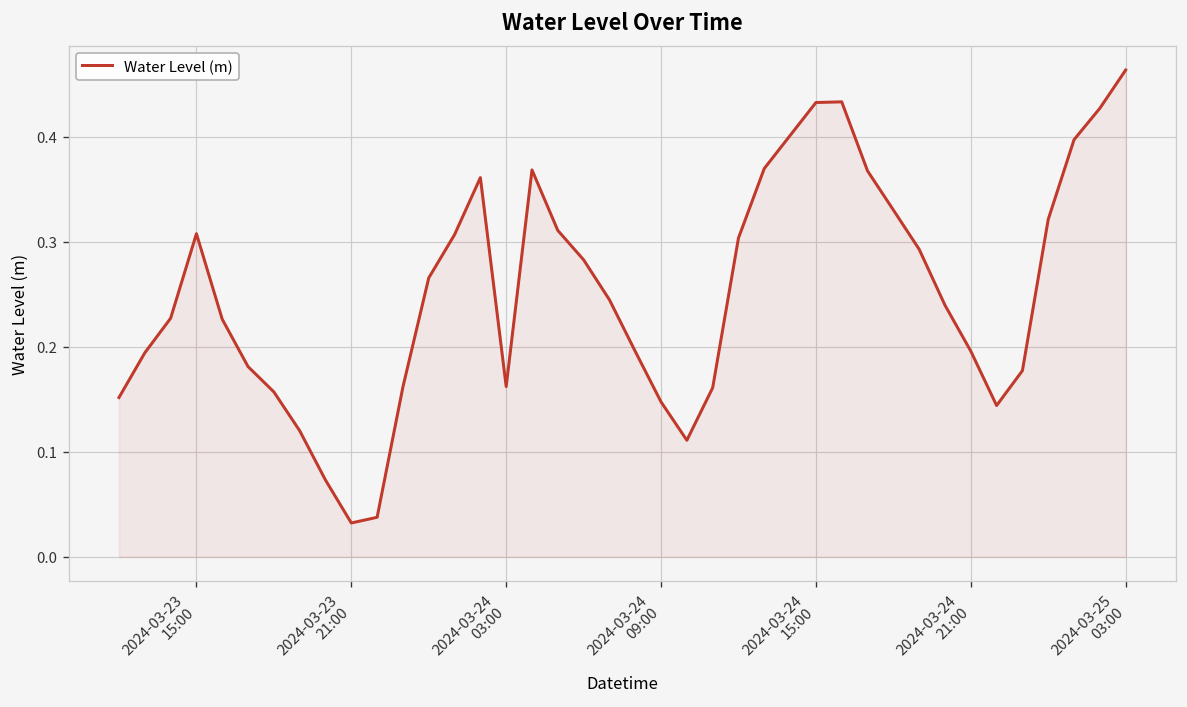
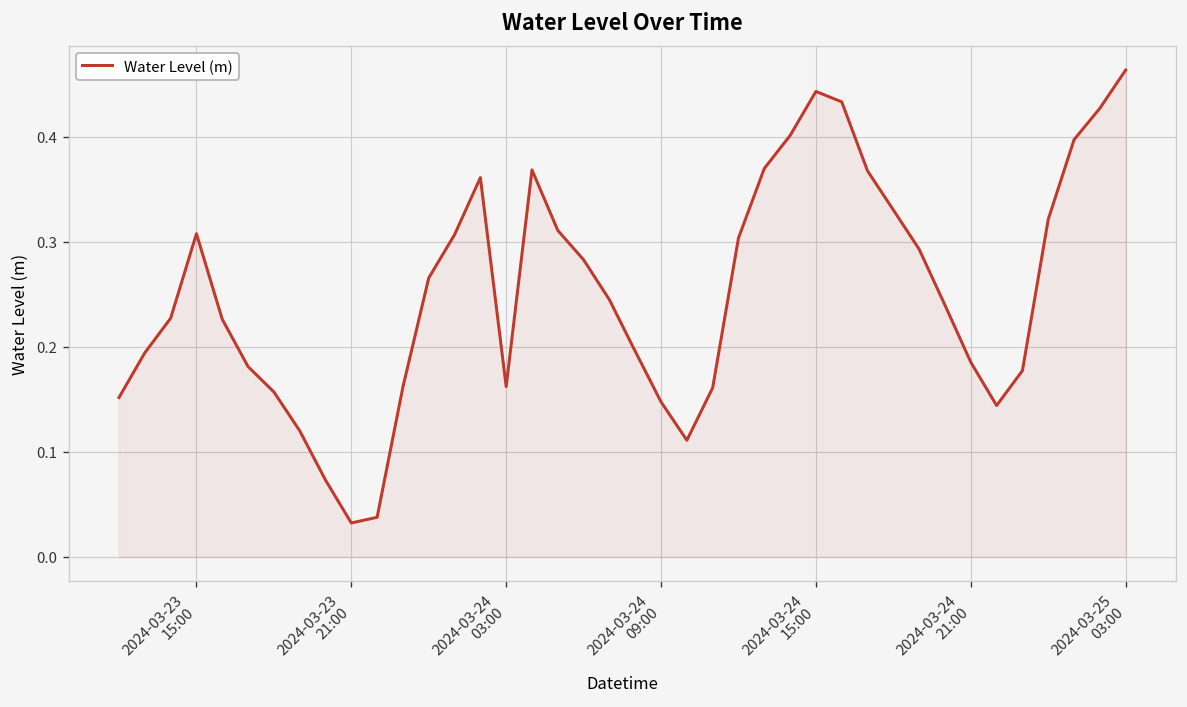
  {
    "2024-03-23 15:00": 0.31,
    "2024-03-23 21:00": 0.03,
    "2024-03-24 03:00": 0.16,
    "2024-03-24 09:00": 0.15,
-   "2024-03-24 15:00": 0.43,
-   "2024-03-24 21:00": 0.20,
+   "2024-03-24 15:00": 0.44,
+   "2024-03-24 21:00": 0.19,
    "2024-03-25 03:00": 0.46
  }
